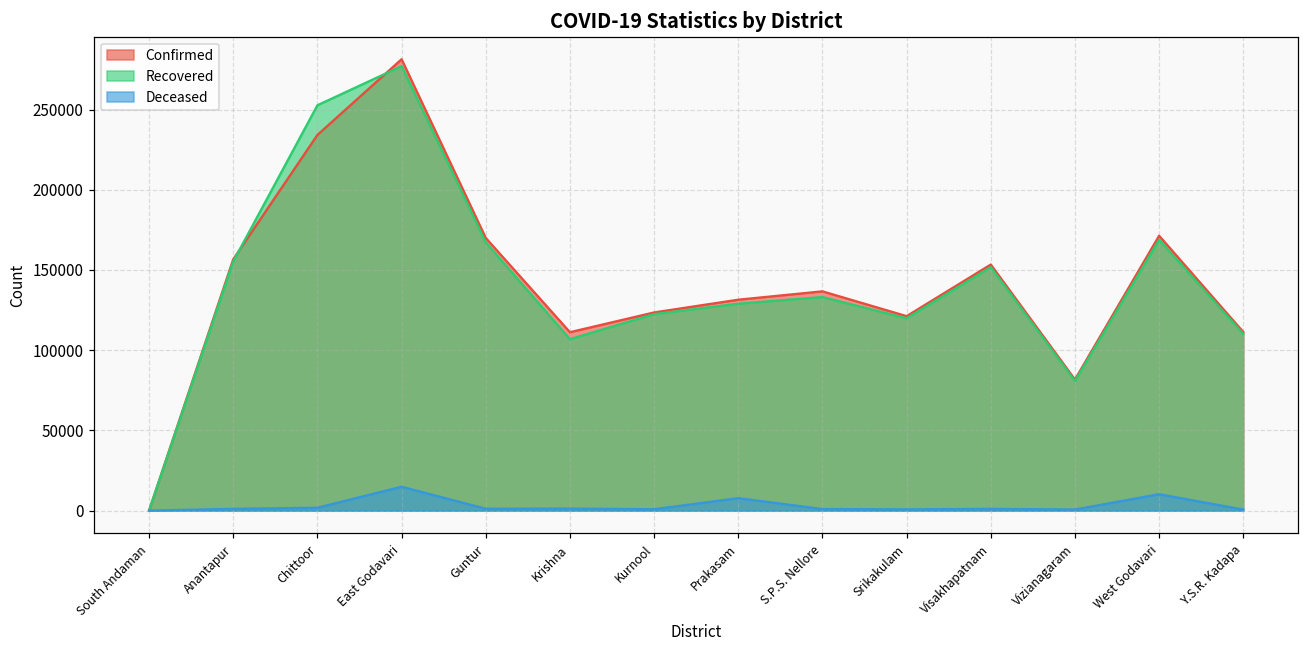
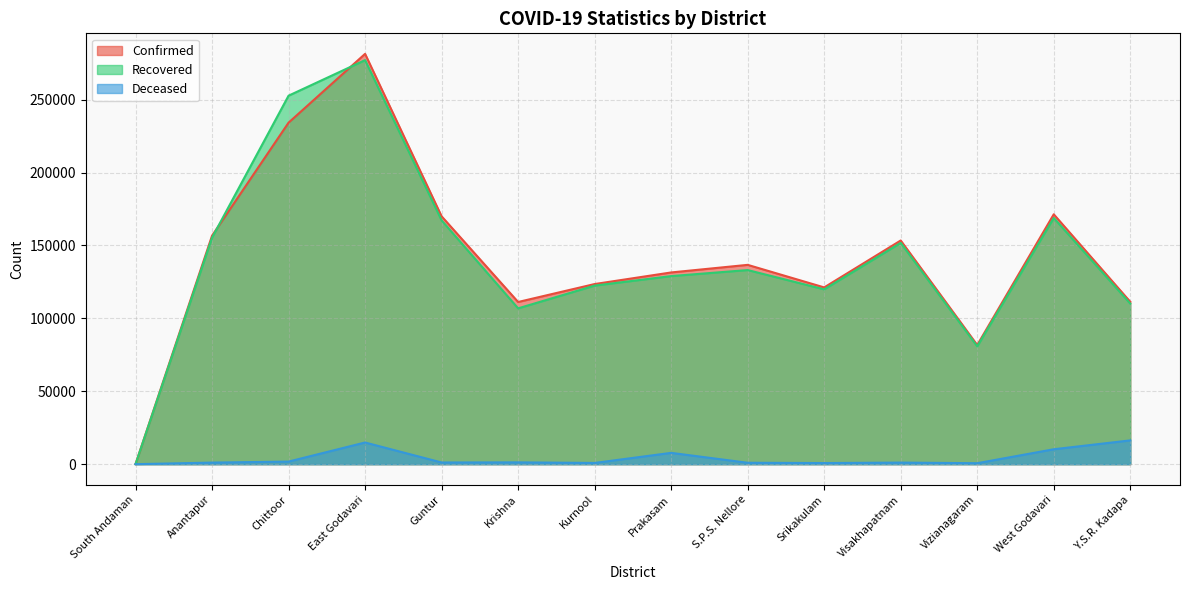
  {
    "Confirmed": {
      "Chittoor": 234000,
      "East Godavari": 281000,
      "Guntur": 170000,
      "Krishna": 111000,
      "Prakasam": 131000,
      "S.P.S. Nellore": 137000,
      "West Godavari": 171000
    },
    "Recovered": {
      "Chittoor": 253000,
      "East Godavari": 277000,
      "Guntur": 167000,
      "Krishna": 107000,
      "Prakasam": 129000,
      "S.P.S. Nellore": 133000,
      "West Godavari": 169000
    },
    "Deceased": {
      "Anantapur": 1000,
      "Chittoor": 2000,
      "East Godavari": 15000,
      "Guntur": 1000,
      "Krishna": 1000,
      "Kurnool": 1000,
      "Prakasam": 8000,
      "S.P.S. Nellore": 1000,
      "Srikakulam": 1000,
      "Visakhapatnam": 1000,
      "Vizianagaram": 1000,
      "West Godavari": 10000,
-     "Y.S.R. Kadapa": 1000
+     "Y.S.R. Kadapa": 16000
    }
  }
